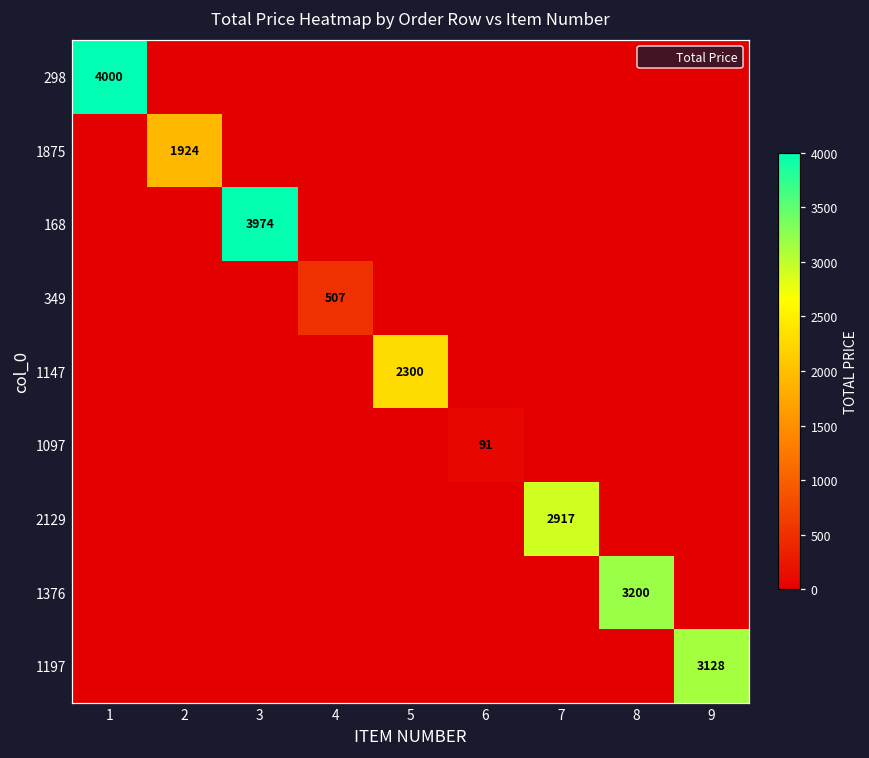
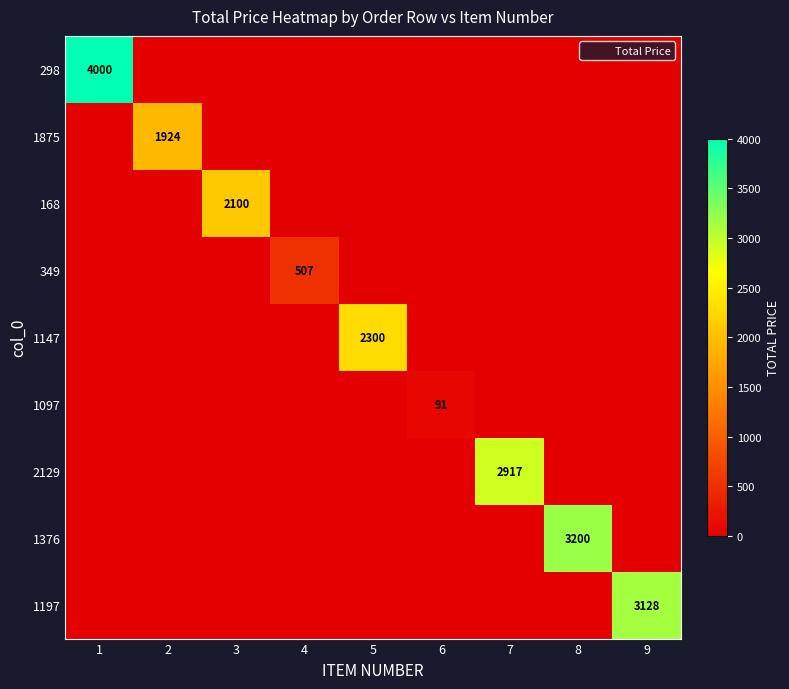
  {
    "298": {
      "1": 4000
    },
    "1875": {
      "2": 1924
    },
    "168": {
-     "3": 3974
+     "3": 2100
    },
    "349": {
      "4": 507
    },
    "1147": {
      "5": 2300
    },
    "1097": {
      "6": 91
    },
    "2129": {
      "7": 2917
    },
    "1376": {
      "8": 3200
    },
    "1197": {
      "9": 3128
    }
  }
